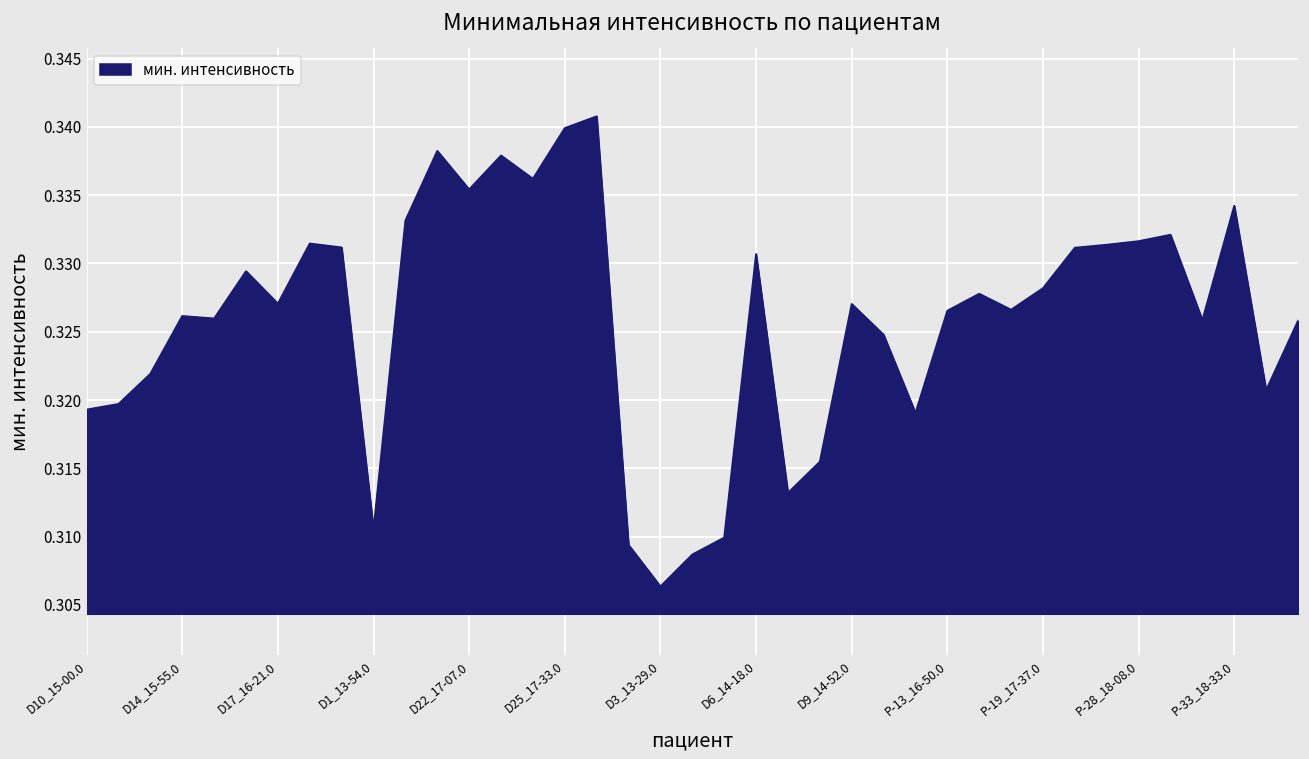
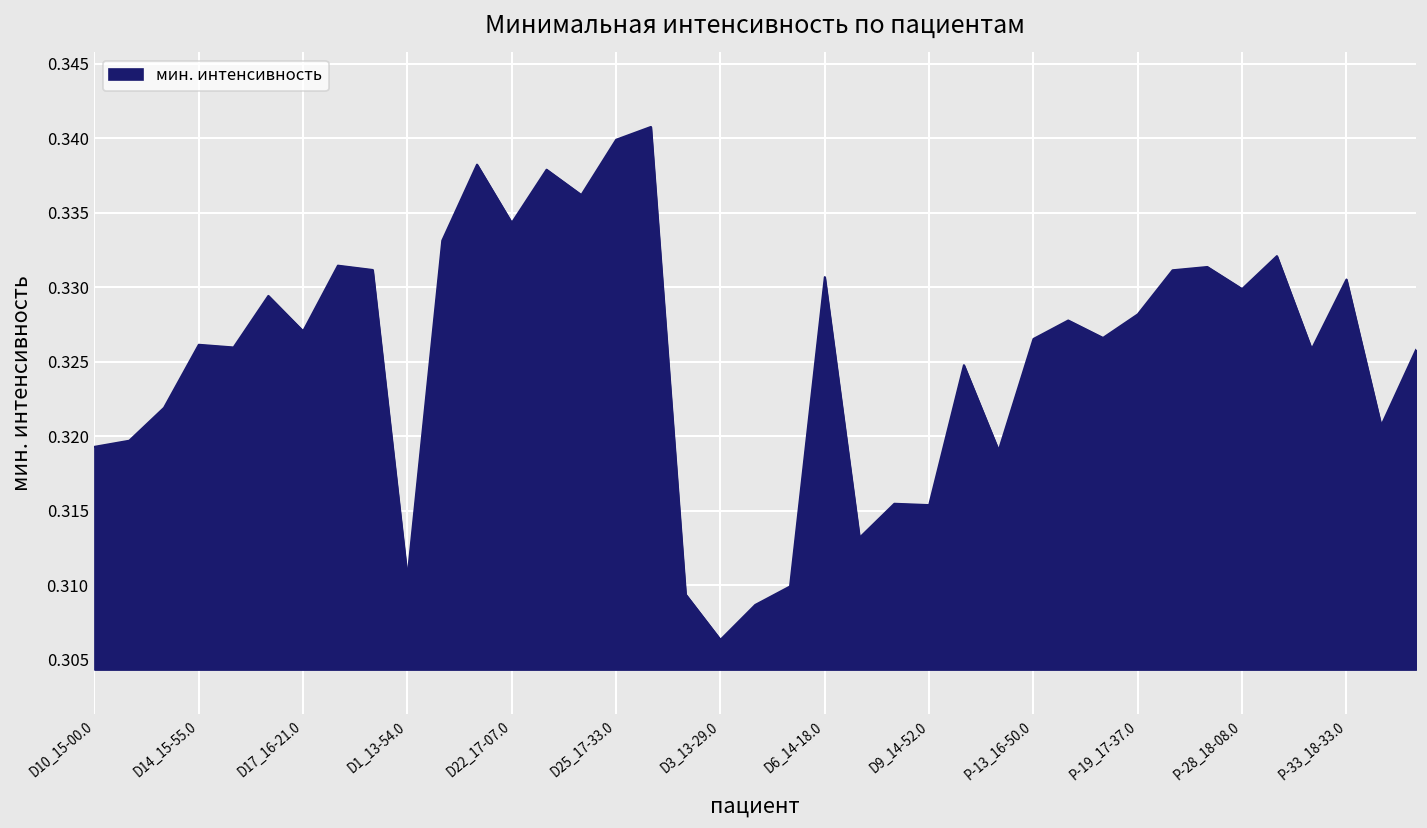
  {
    "D10_15-00.0": 0.3193,
    "D14_15-55.0": 0.3262,
    "D17_16-21.0": 0.3271,
    "D1_13-54.0": 0.3105,
-   "D22_17-07.0": 0.3354,
+   "D22_17-07.0": 0.3343,
    "D25_17-33.0": 0.3399,
    "D3_13-29.0": 0.3064,
    "D6_14-18.0": 0.3307,
-   "D9_14-52.0": 0.3270,
+   "D9_14-52.0": 0.3154,
    "P-13_16-50.0": 0.3265,
    "P-19_17-37.0": 0.3282,
-   "P-28_18-08.0": 0.3316,
-   "P-33_18-33.0": 0.3342
+   "P-28_18-08.0": 0.3299,
+   "P-33_18-33.0": 0.3305
  }
